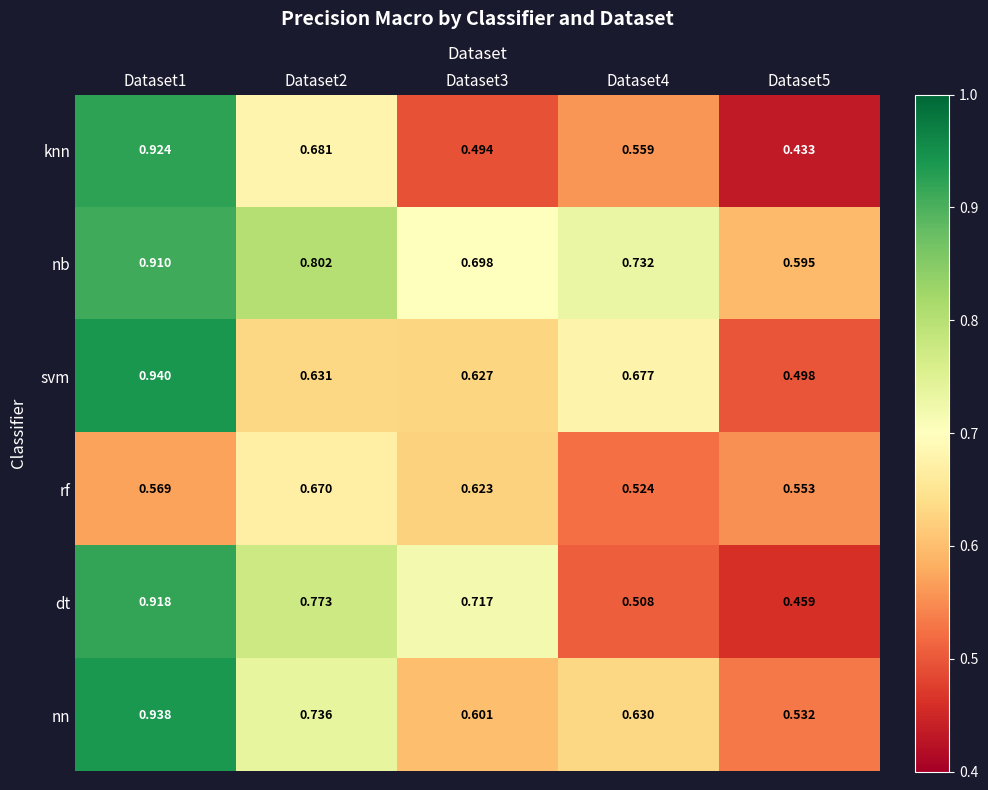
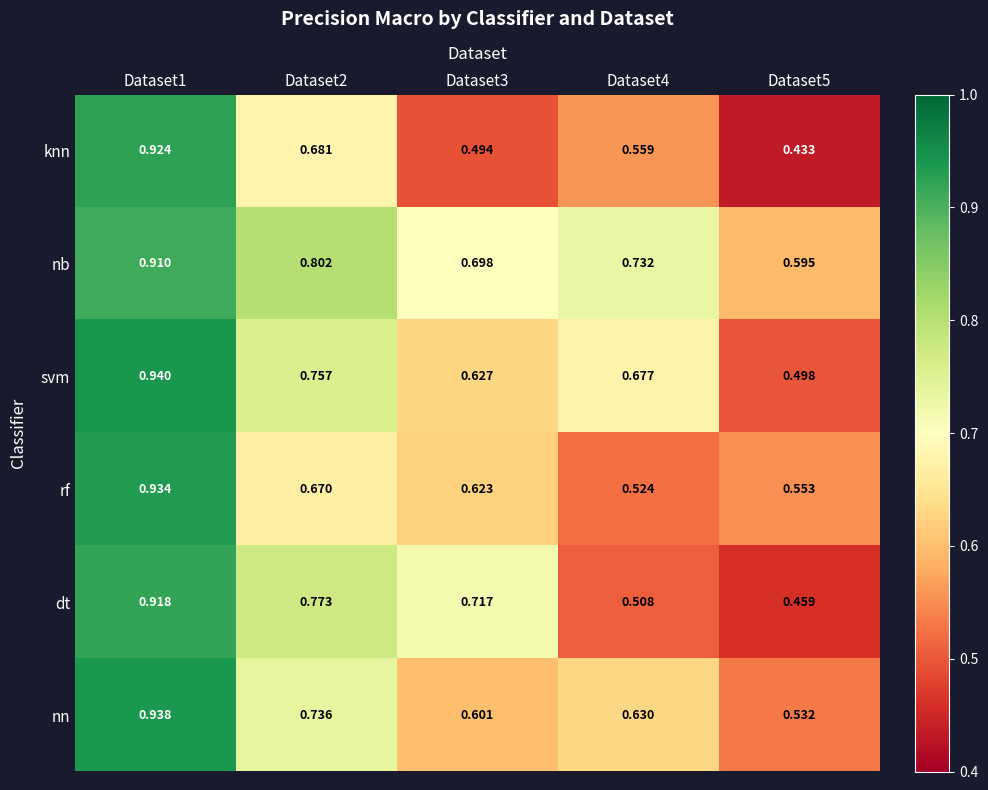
  {
    "knn": {
      "Dataset1": 0.924,
      "Dataset2": 0.681,
      "Dataset3": 0.494,
      "Dataset4": 0.559,
      "Dataset5": 0.433
    },
    "nb": {
      "Dataset1": 0.910,
      "Dataset2": 0.802,
      "Dataset3": 0.698,
      "Dataset4": 0.732,
      "Dataset5": 0.595
    },
    "svm": {
      "Dataset1": 0.940,
-     "Dataset2": 0.631,
+     "Dataset2": 0.757,
      "Dataset3": 0.627,
      "Dataset4": 0.677,
      "Dataset5": 0.498
    },
    "rf": {
-     "Dataset1": 0.569,
+     "Dataset1": 0.934,
      "Dataset2": 0.670,
      "Dataset3": 0.623,
      "Dataset4": 0.524,
      "Dataset5": 0.553
    },
    "dt": {
      "Dataset1": 0.918,
      "Dataset2": 0.773,
      "Dataset3": 0.717,
      "Dataset4": 0.508,
      "Dataset5": 0.459
    },
    "nn": {
      "Dataset1": 0.938,
      "Dataset2": 0.736,
      "Dataset3": 0.601,
      "Dataset4": 0.630,
      "Dataset5": 0.532
    }
  }
